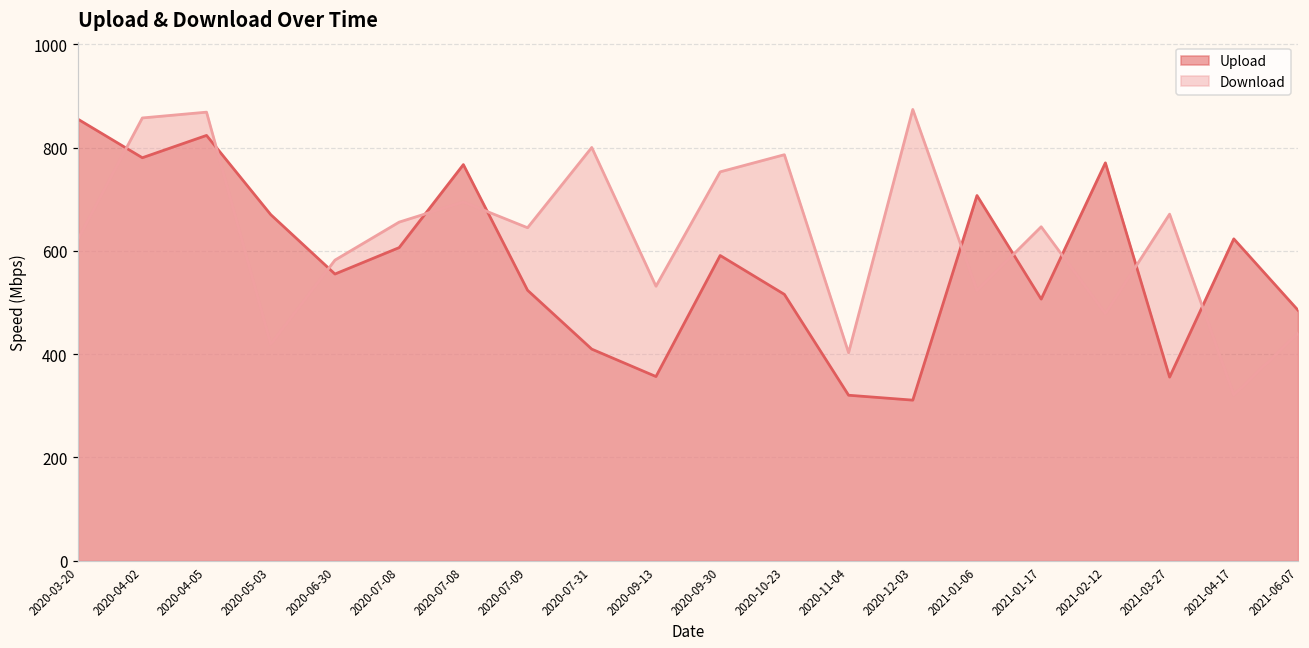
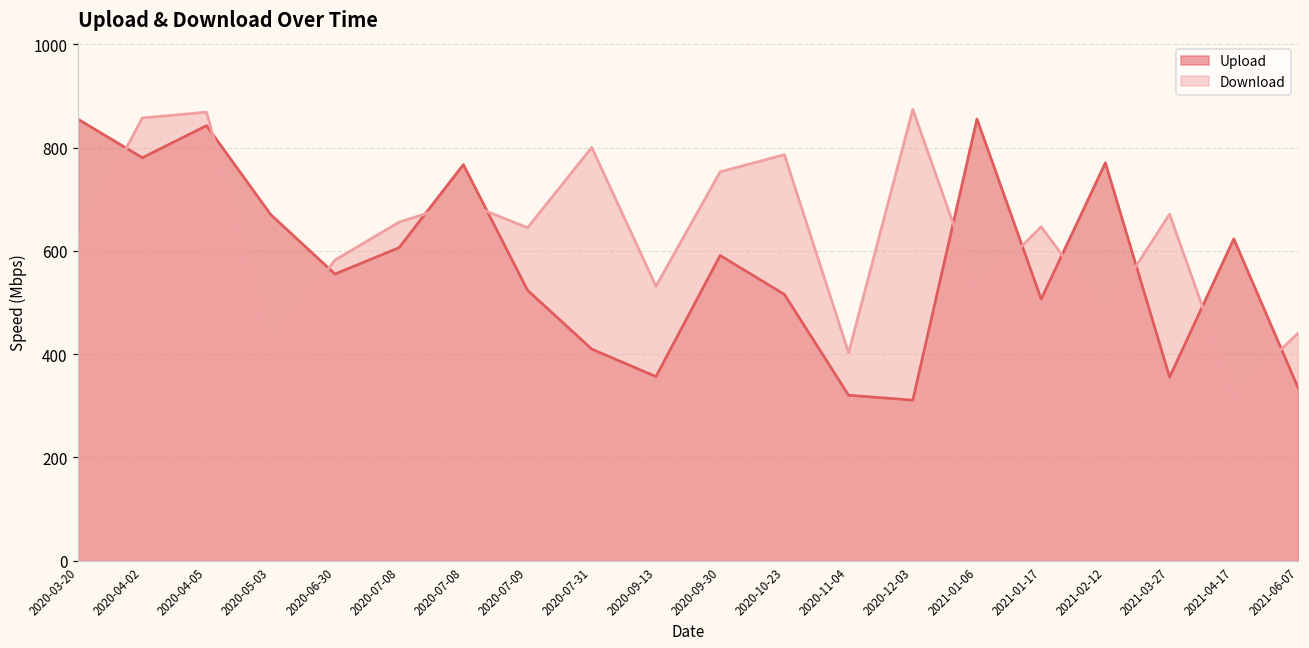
  {
    "Upload": {
      "2020-03-20": 850,
      "2020-04-02": 780,
-     "2020-04-05": 820,
+     "2020-04-05": 840,
      "2020-05-03": 670,
      "2020-06-30": 560,
      "2020-07-09": 520,
      "2020-07-31": 410,
      "2020-09-13": 360,
      "2020-09-30": 590,
      "2020-10-23": 520,
      "2020-11-04": 320,
      "2020-12-03": 310,
-     "2021-01-06": 710,
+     "2021-01-06": 860,
      "2021-01-17": 510,
      "2021-02-12": 770,
      "2021-03-27": 360,
      "2021-04-17": 620,
-     "2021-06-07": 490
+     "2021-06-07": 340
    },
    "Download": {
      "2020-03-20": 620,
      "2020-04-02": 860,
      "2020-04-05": 870,
      "2020-05-03": 420,
      "2020-06-30": 580,
      "2020-07-09": 640,
      "2020-07-31": 800,
      "2020-09-13": 530,
      "2020-09-30": 750,
      "2020-10-23": 790,
      "2020-11-04": 400,
      "2020-12-03": 870,
      "2021-01-06": 520,
      "2021-01-17": 650,
      "2021-02-12": 480,
      "2021-03-27": 670,
      "2021-04-17": 320,
      "2021-06-07": 440
    }
  }
